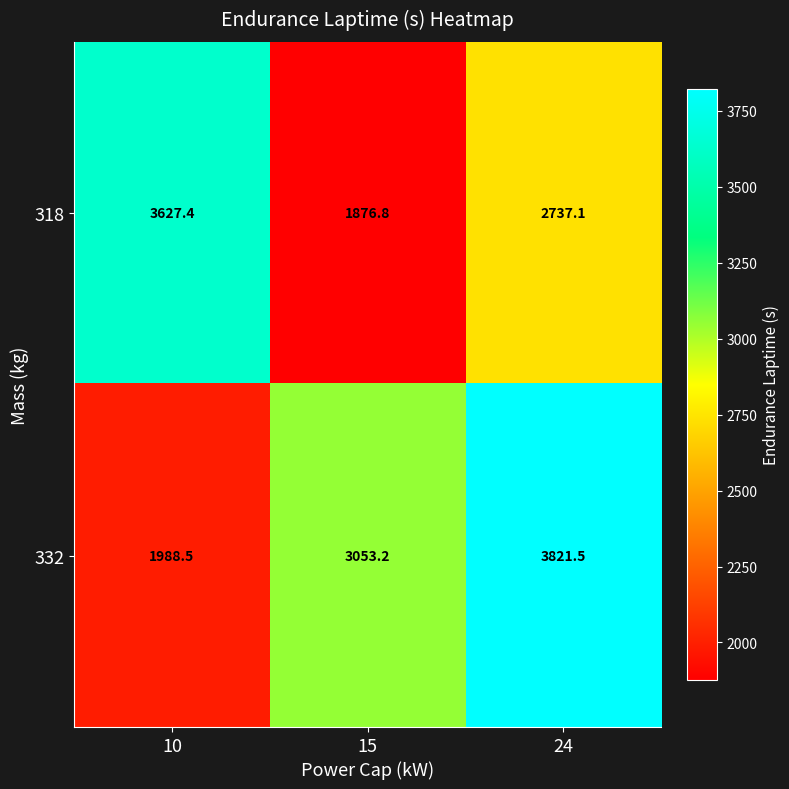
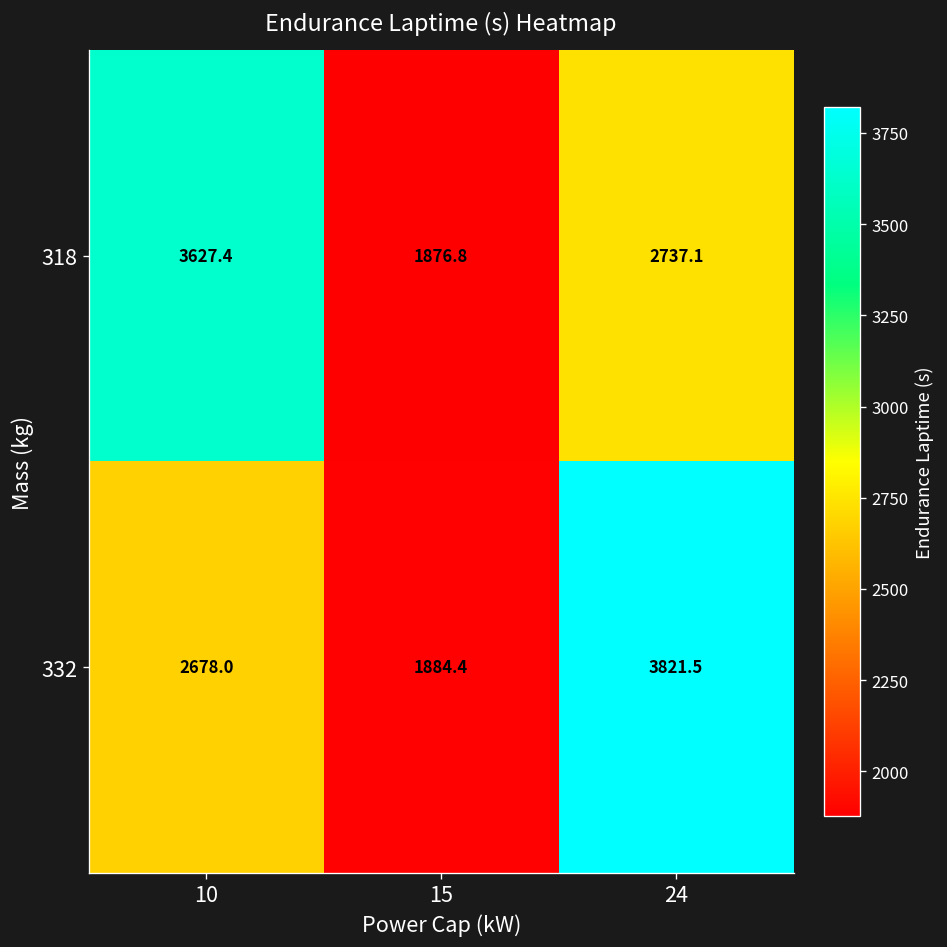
  {
    "318": {
      "10": 3627.4,
      "15": 1876.8,
      "24": 2737.1
    },
    "332": {
-     "10": 1988.5,
-     "15": 3053.2,
+     "10": 2678.0,
+     "15": 1884.4,
      "24": 3821.5
    }
  }
